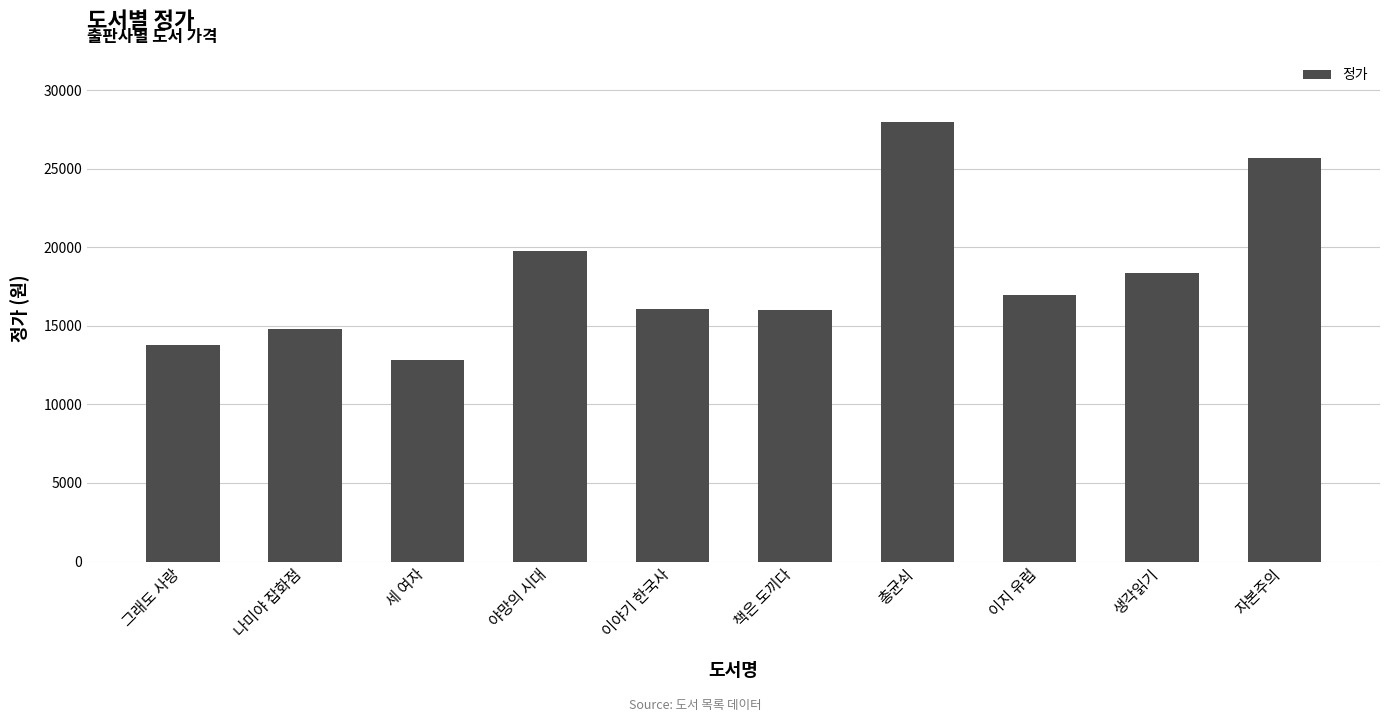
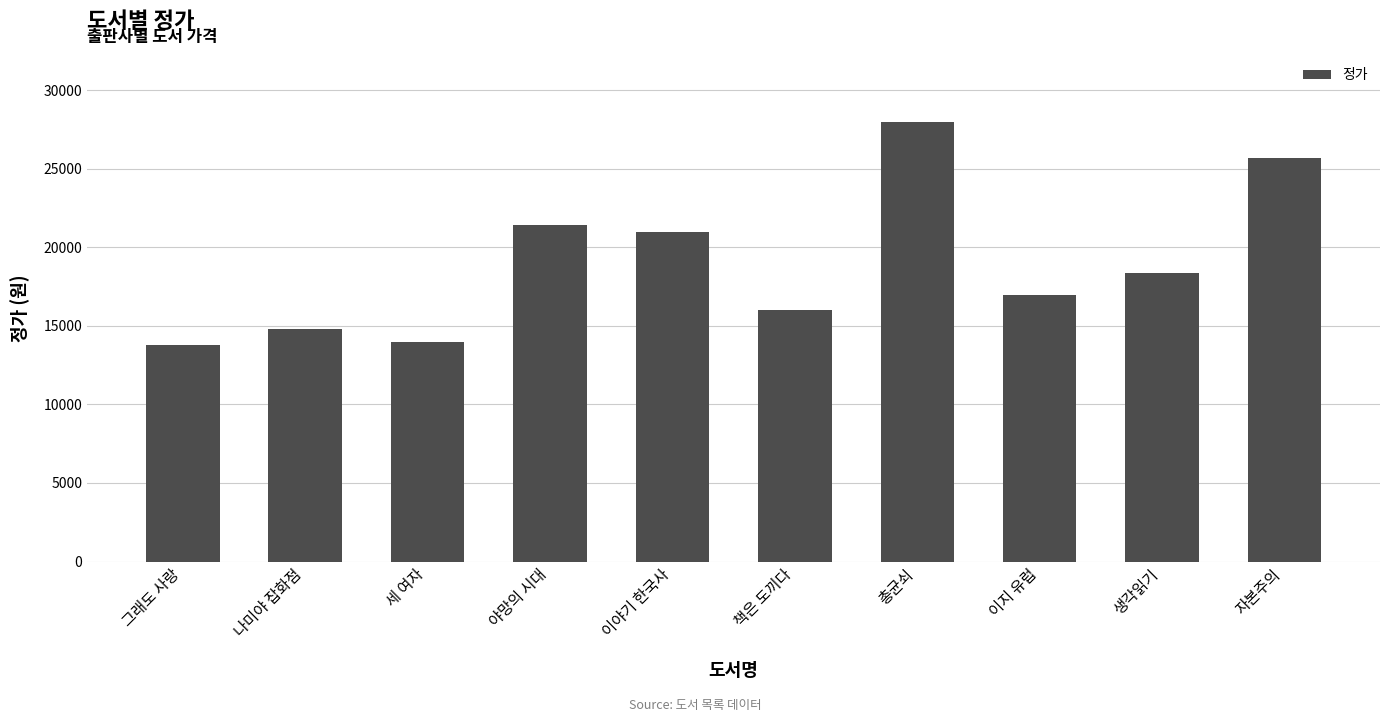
  {
    "그래도 사랑": 13800,
    "나미야 잡화점": 14800,
-   "세 여자": 12800,
-   "야망의 시대": 19800,
-   "이야기 한국사": 16100,
+   "세 여자": 14000,
+   "야망의 시대": 21400,
+   "이야기 한국사": 21000,
    "책은 도끼다": 16000,
    "총균쇠": 28000,
    "이지 유럽": 17000,
    "생각읽기": 18400,
    "자본주의": 25700
  }
